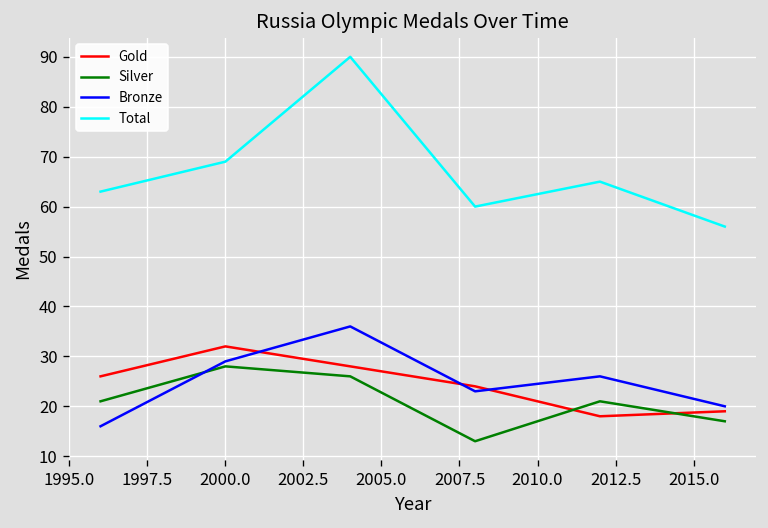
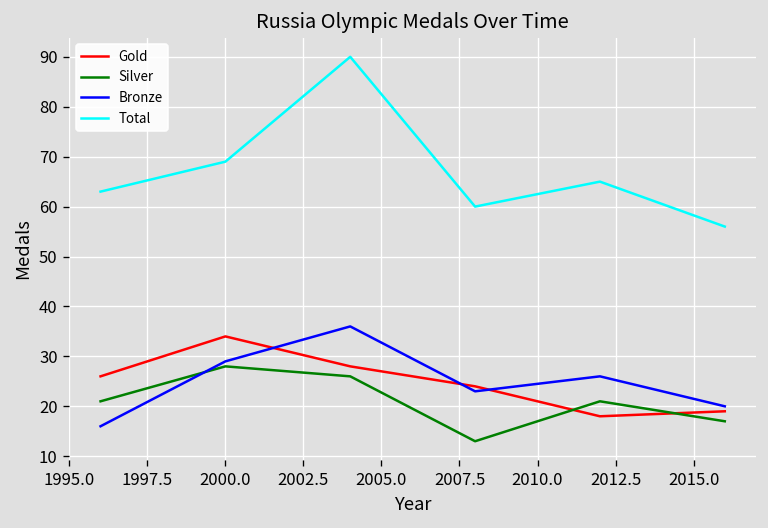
  {
    "Gold": {
-     "2000.0": 32
+     "2000.0": 34
    },
    "Silver": {
      "2000.0": 28
    },
    "Bronze": {
      "2000.0": 29
    },
    "Total": {
      "2000.0": 69
    }
  }
